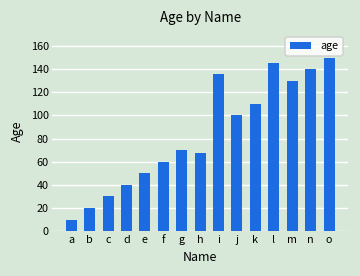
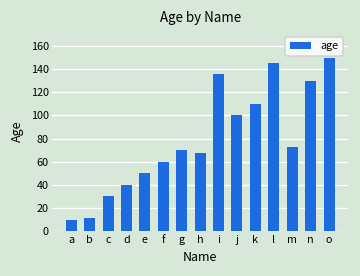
  {
    "a": 10,
-   "b": 20,
+   "b": 10,
    "c": 30,
    "d": 40,
    "e": 50,
    "f": 60,
    "g": 70,
    "h": 70,
    "i": 140,
    "j": 100,
    "k": 110,
    "l": 150,
-   "m": 130,
-   "n": 140,
+   "m": 70,
+   "n": 130,
    "o": 150
  }
